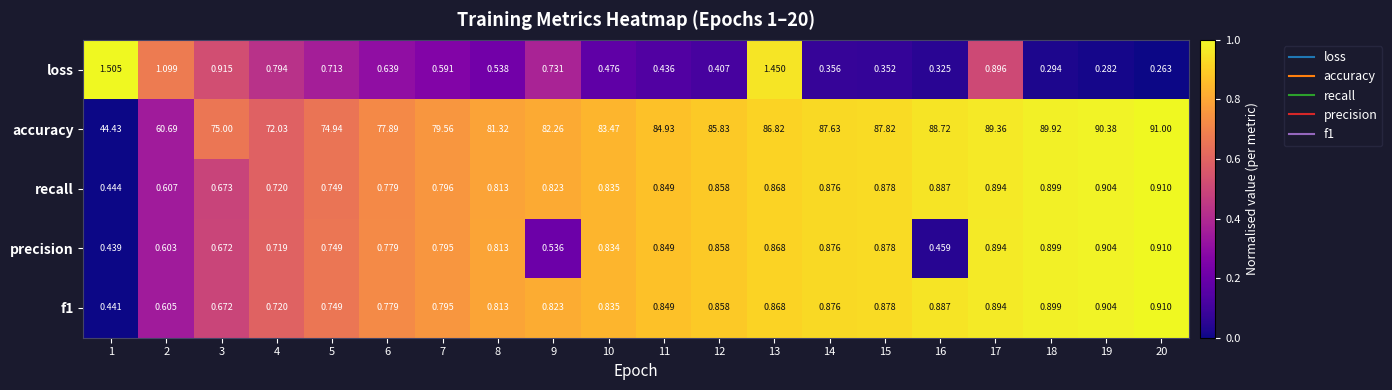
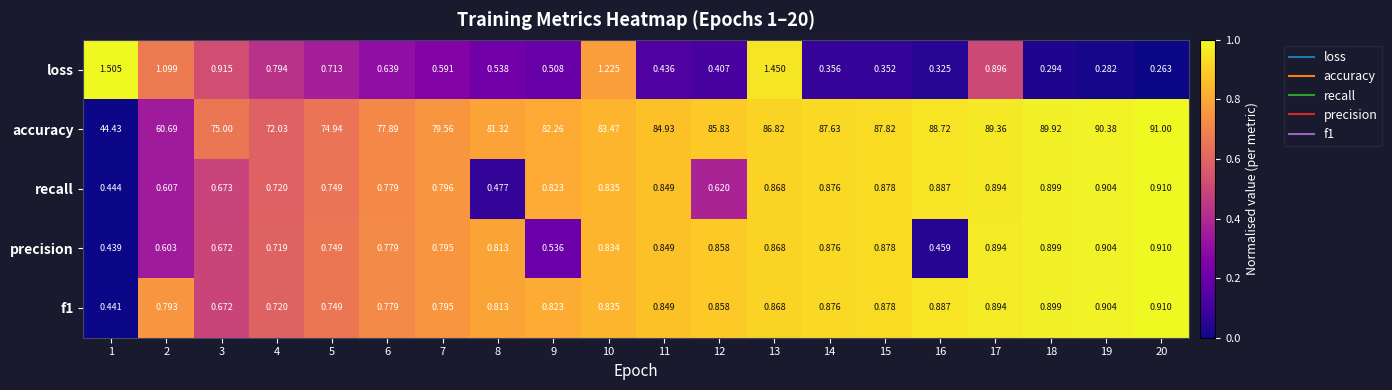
  {
    "loss": {
      "1": 1.505,
      "2": 1.099,
      "3": 0.915,
      "4": 0.794,
      "5": 0.713,
      "6": 0.639,
      "7": 0.591,
      "8": 0.538,
-     "9": 0.731,
-     "10": 0.476,
+     "9": 0.508,
+     "10": 1.225,
      "11": 0.436,
      "12": 0.407,
      "13": 1.450,
      "14": 0.356,
      "15": 0.352,
      "16": 0.325,
      "17": 0.896,
      "18": 0.294,
      "19": 0.282,
      "20": 0.263
    },
    "accuracy": {
      "1": 44.43,
      "2": 60.69,
      "3": 75.00,
      "4": 72.03,
      "5": 74.94,
      "6": 77.89,
      "7": 79.56,
      "8": 81.32,
      "9": 82.26,
      "10": 83.47,
      "11": 84.93,
      "12": 85.83,
      "13": 86.82,
      "14": 87.63,
      "15": 87.82,
      "16": 88.72,
      "17": 89.36,
      "18": 89.92,
      "19": 90.38,
      "20": 91.00
    },
    "recall": {
      "1": 0.444,
      "2": 0.607,
      "3": 0.673,
      "4": 0.720,
      "5": 0.749,
      "6": 0.779,
      "7": 0.796,
-     "8": 0.813,
+     "8": 0.477,
      "9": 0.823,
      "10": 0.835,
      "11": 0.849,
-     "12": 0.858,
+     "12": 0.620,
      "13": 0.868,
      "14": 0.876,
      "15": 0.878,
      "16": 0.887,
      "17": 0.894,
      "18": 0.899,
      "19": 0.904,
      "20": 0.910
    },
    "precision": {
      "1": 0.439,
      "2": 0.603,
      "3": 0.672,
      "4": 0.719,
      "5": 0.749,
      "6": 0.779,
      "7": 0.795,
      "8": 0.813,
      "9": 0.536,
      "10": 0.834,
      "11": 0.849,
      "12": 0.858,
      "13": 0.868,
      "14": 0.876,
      "15": 0.878,
      "16": 0.459,
      "17": 0.894,
      "18": 0.899,
      "19": 0.904,
      "20": 0.910
    },
    "f1": {
      "1": 0.441,
-     "2": 0.605,
+     "2": 0.793,
      "3": 0.672,
      "4": 0.720,
      "5": 0.749,
      "6": 0.779,
      "7": 0.795,
      "8": 0.813,
      "9": 0.823,
      "10": 0.835,
      "11": 0.849,
      "12": 0.858,
      "13": 0.868,
      "14": 0.876,
      "15": 0.878,
      "16": 0.887,
      "17": 0.894,
      "18": 0.899,
      "19": 0.904,
      "20": 0.910
    }
  }
